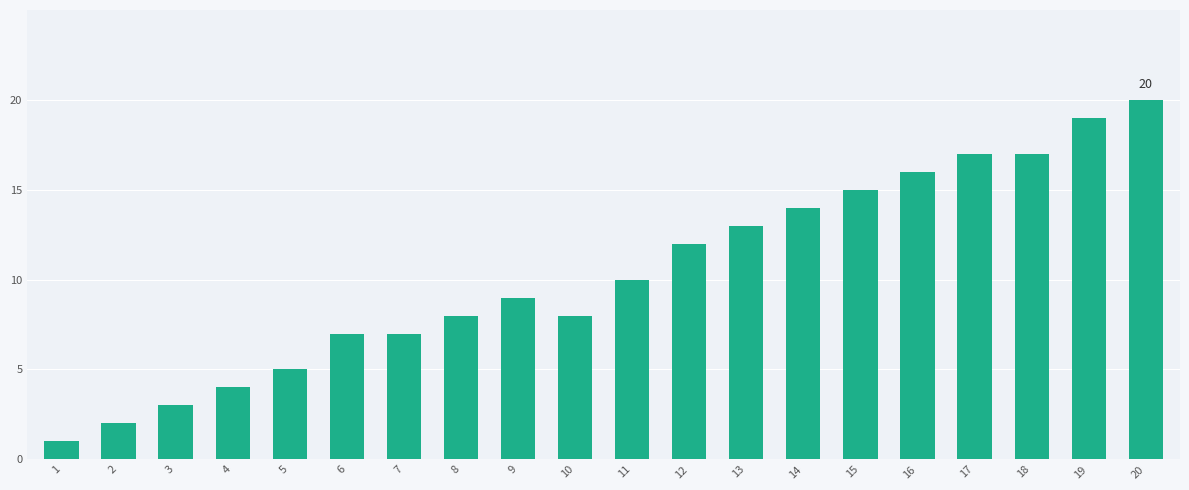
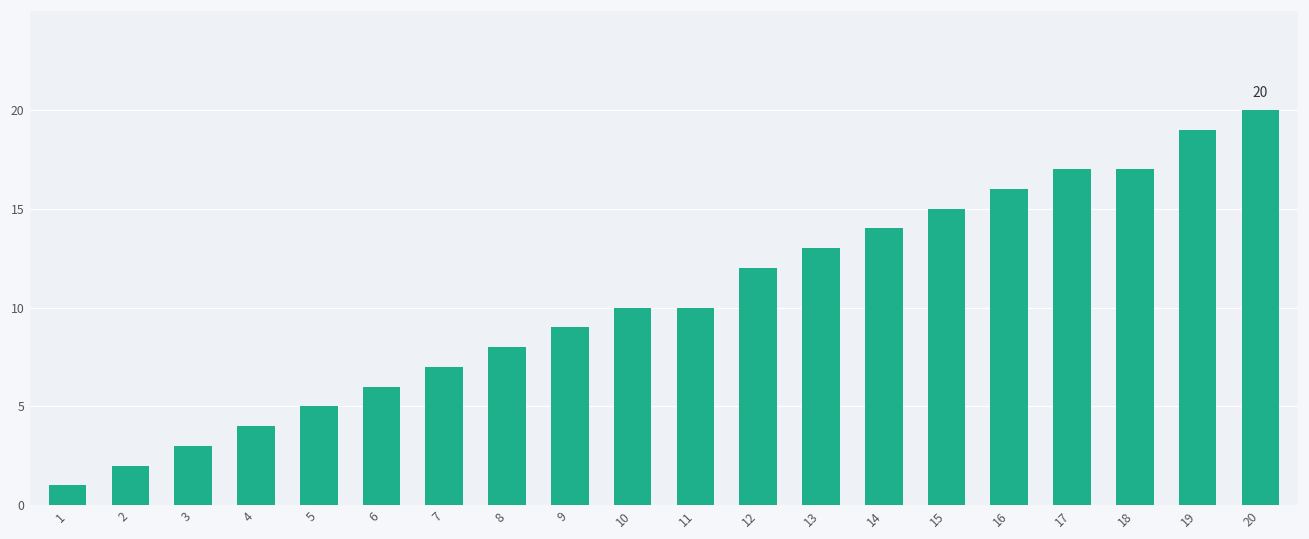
  {
    "1": 1,
    "2": 2,
    "3": 3,
    "4": 4,
    "5": 5,
-   "6": 7,
+   "6": 6,
    "7": 7,
    "8": 8,
    "9": 9,
-   "10": 8,
+   "10": 10,
    "11": 10,
    "12": 12,
    "13": 13,
    "14": 14,
    "15": 15,
    "16": 16,
    "17": 17,
    "18": 17,
    "19": 19
  }
